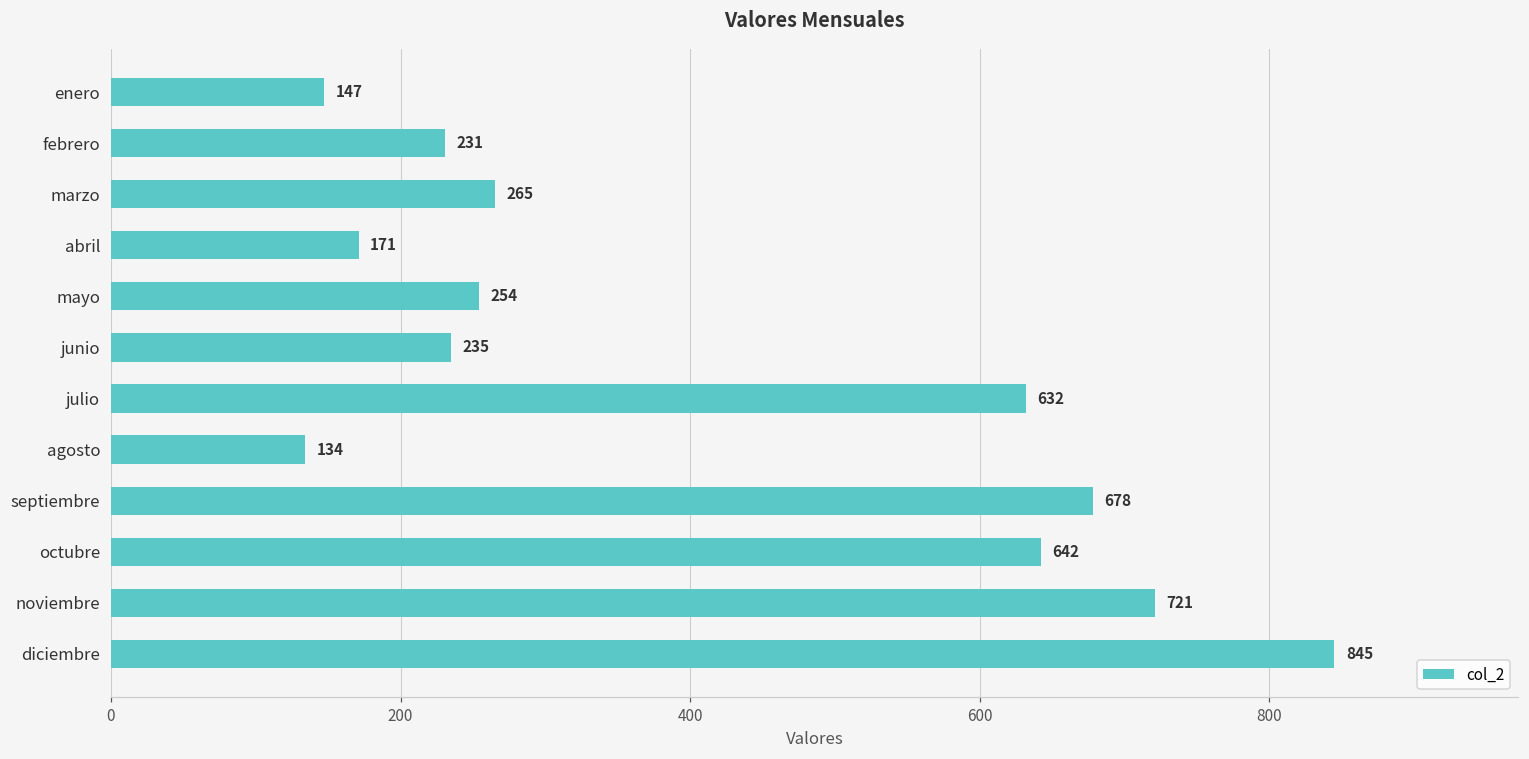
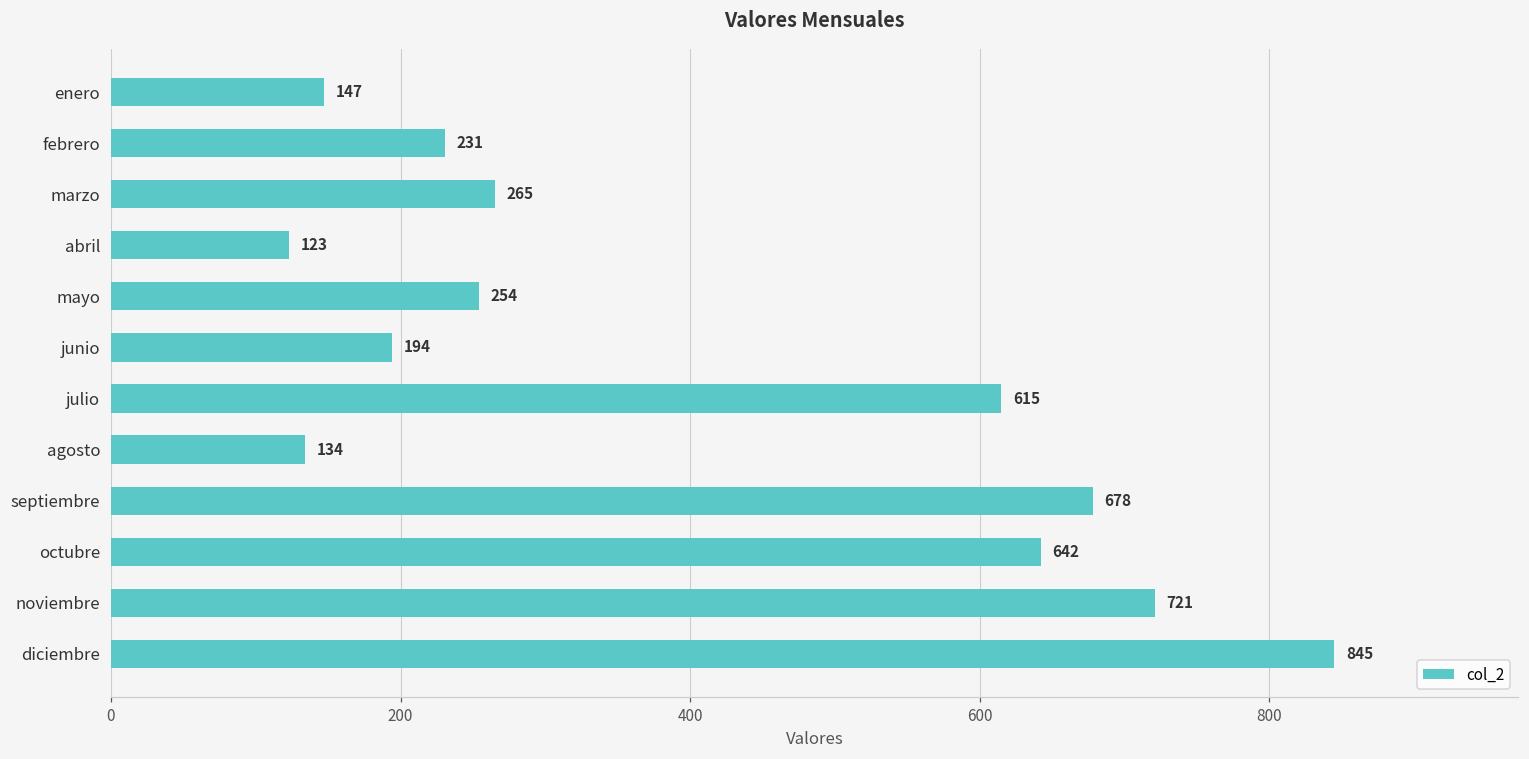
  {
    "enero": 147,
    "febrero": 231,
    "marzo": 265,
-   "abril": 171,
+   "abril": 123,
    "mayo": 254,
-   "junio": 235,
-   "julio": 632,
+   "junio": 194,
+   "julio": 615,
    "agosto": 134,
    "septiembre": 678,
    "octubre": 642,
    "noviembre": 721,
    "diciembre": 845
  }
